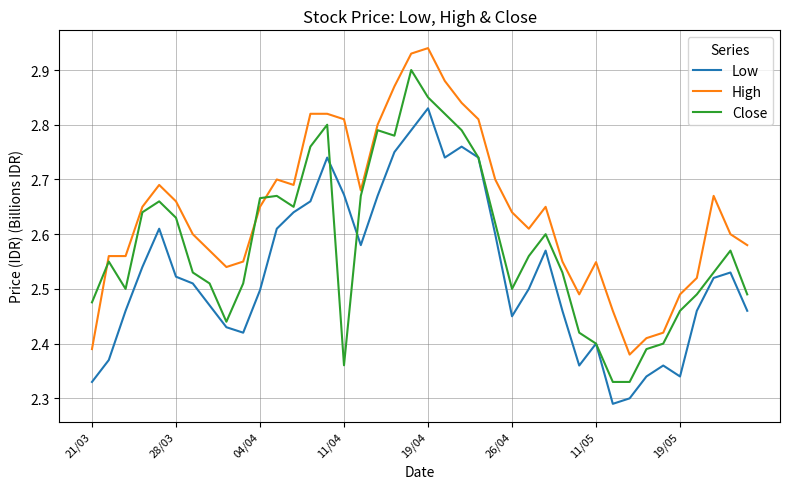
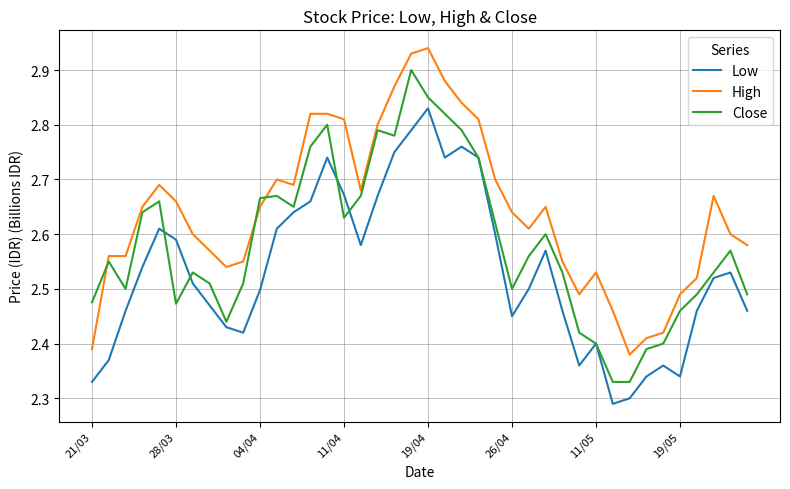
  {
    "Low": {
      "21/03": 2.33,
-     "28/03": 2.52,
+     "28/03": 2.59,
      "04/04": 2.50,
      "11/04": 2.67,
      "19/04": 2.83,
      "26/04": 2.45,
      "19/05": 2.34
    },
    "High": {
      "21/03": 2.39,
      "28/03": 2.66,
      "04/04": 2.65,
      "11/04": 2.81,
      "19/04": 2.94,
      "26/04": 2.64,
-     "11/05": 2.55,
+     "11/05": 2.53,
      "19/05": 2.49
    },
    "Close": {
      "21/03": 2.48,
-     "28/03": 2.63,
+     "28/03": 2.47,
      "04/04": 2.67,
-     "11/04": 2.36,
+     "11/04": 2.63,
      "19/04": 2.85,
      "26/04": 2.50,
      "19/05": 2.46
    }
  }
